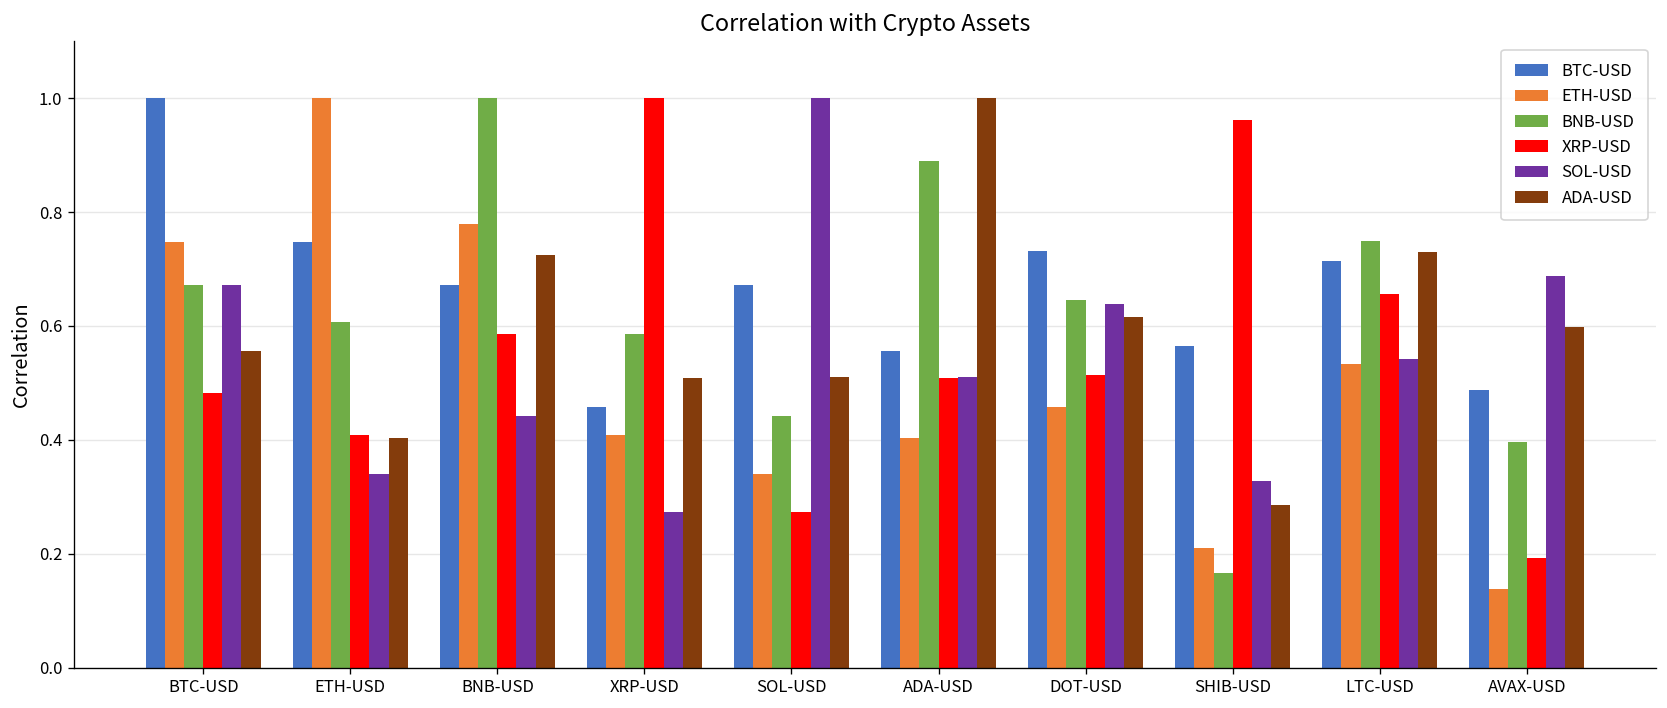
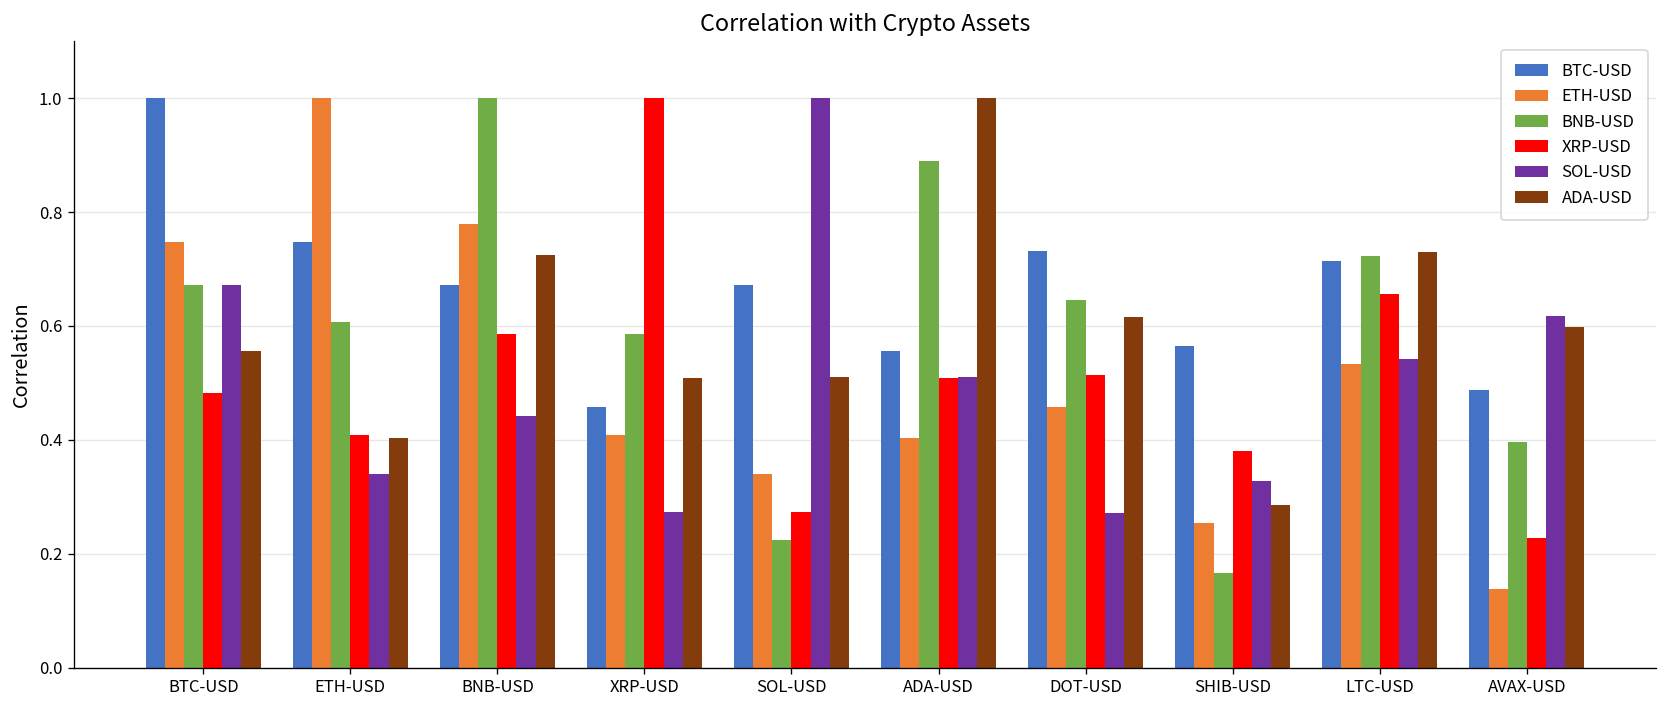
  {
    "BTC-USD": {
      "BTC-USD": 1.00,
      "ETH-USD": 0.75,
      "BNB-USD": 0.67,
      "XRP-USD": 0.46,
      "SOL-USD": 0.67,
      "ADA-USD": 0.56,
      "DOT-USD": 0.73,
      "SHIB-USD": 0.56,
      "LTC-USD": 0.71,
      "AVAX-USD": 0.49
    },
    "ETH-USD": {
      "BTC-USD": 0.75,
      "ETH-USD": 1.00,
      "BNB-USD": 0.78,
      "XRP-USD": 0.41,
      "SOL-USD": 0.34,
      "ADA-USD": 0.40,
      "DOT-USD": 0.46,
-     "SHIB-USD": 0.21,
+     "SHIB-USD": 0.25,
      "LTC-USD": 0.53,
      "AVAX-USD": 0.14
    },
    "BNB-USD": {
      "BTC-USD": 0.67,
      "ETH-USD": 0.61,
      "BNB-USD": 1.00,
      "XRP-USD": 0.59,
-     "SOL-USD": 0.44,
+     "SOL-USD": 0.22,
      "ADA-USD": 0.89,
      "DOT-USD": 0.65,
      "SHIB-USD": 0.17,
-     "LTC-USD": 0.75,
+     "LTC-USD": 0.72,
      "AVAX-USD": 0.40
    },
    "XRP-USD": {
      "BTC-USD": 0.48,
      "ETH-USD": 0.41,
      "BNB-USD": 0.59,
      "XRP-USD": 1.00,
      "SOL-USD": 0.27,
      "ADA-USD": 0.51,
      "DOT-USD": 0.51,
-     "SHIB-USD": 0.96,
+     "SHIB-USD": 0.38,
      "LTC-USD": 0.66,
-     "AVAX-USD": 0.19
+     "AVAX-USD": 0.23
    },
    "SOL-USD": {
      "BTC-USD": 0.67,
      "ETH-USD": 0.34,
      "BNB-USD": 0.44,
      "XRP-USD": 0.27,
      "SOL-USD": 1.00,
      "ADA-USD": 0.51,
-     "DOT-USD": 0.64,
+     "DOT-USD": 0.27,
      "SHIB-USD": 0.33,
      "LTC-USD": 0.54,
-     "AVAX-USD": 0.69
+     "AVAX-USD": 0.62
    },
    "ADA-USD": {
      "BTC-USD": 0.56,
      "ETH-USD": 0.40,
      "BNB-USD": 0.72,
      "XRP-USD": 0.51,
      "SOL-USD": 0.51,
      "ADA-USD": 1.00,
      "DOT-USD": 0.62,
      "SHIB-USD": 0.29,
      "LTC-USD": 0.73,
      "AVAX-USD": 0.60
    }
  }
